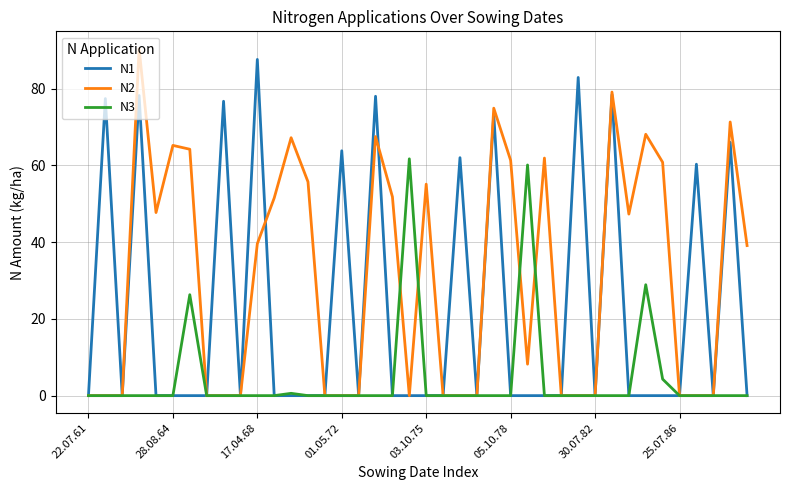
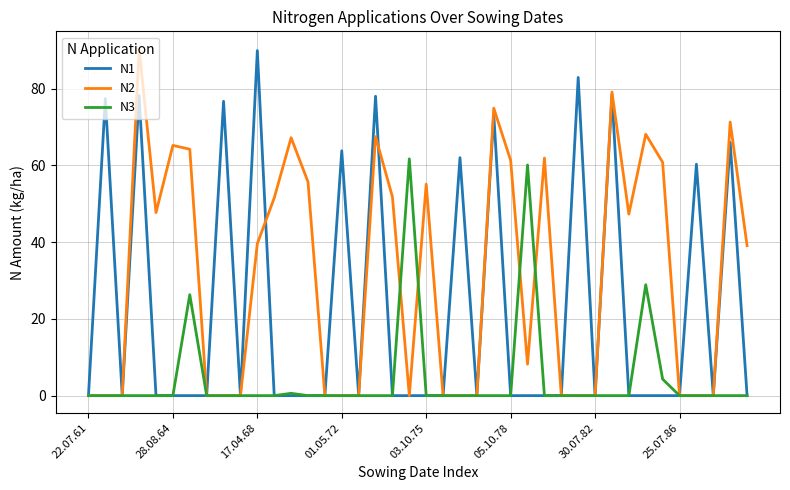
  {
    "N1": {
-     "17.04.68": 88,
+     "17.04.68": 90,
      "01.05.72": 64
    },
    "N2": {
      "28.08.64": 65,
      "17.04.68": 40,
      "03.10.75": 55,
      "05.10.78": 61
    },
    "N3": {
      "17.04.68": 0
    }
  }
